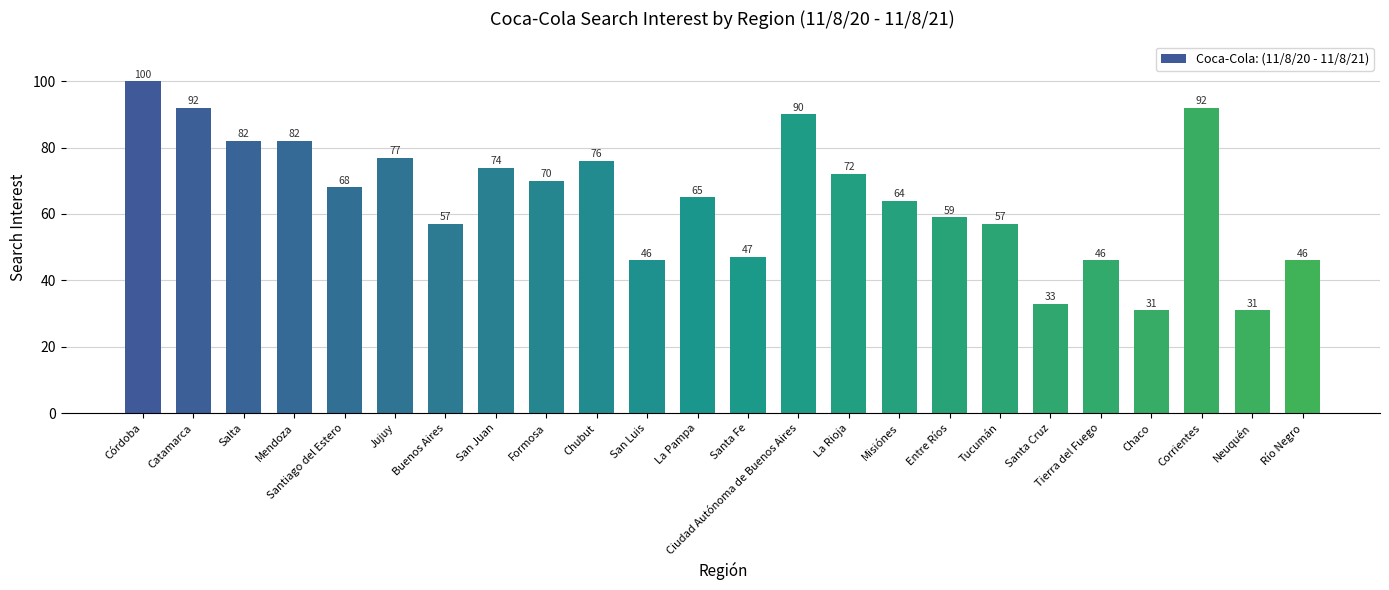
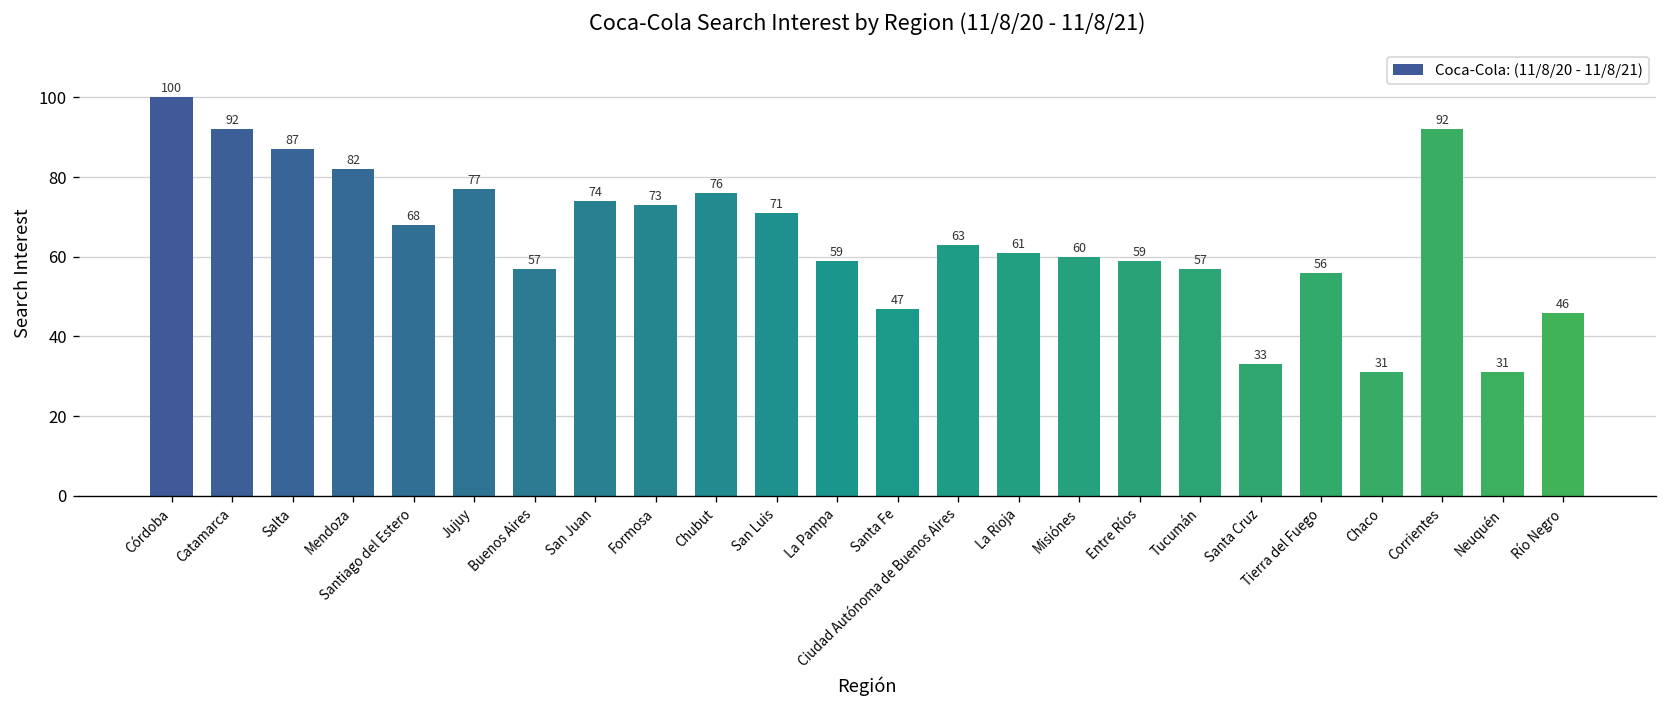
  {
    "Córdoba": 100,
    "Catamarca": 92,
-   "Salta": 82,
+   "Salta": 87,
    "Mendoza": 82,
    "Santiago del Estero": 68,
    "Jujuy": 77,
    "Buenos Aires": 57,
    "San Juan": 74,
-   "Formosa": 70,
+   "Formosa": 73,
    "Chubut": 76,
-   "San Luis": 46,
-   "La Pampa": 65,
+   "San Luis": 71,
+   "La Pampa": 59,
    "Santa Fe": 47,
-   "Ciudad Autónoma de Buenos Aires": 90,
-   "La Rioja": 72,
-   "Misiónes": 64,
+   "Ciudad Autónoma de Buenos Aires": 63,
+   "La Rioja": 61,
+   "Misiónes": 60,
    "Entre Ríos": 59,
    "Tucumán": 57,
    "Santa Cruz": 33,
-   "Tierra del Fuego": 46,
+   "Tierra del Fuego": 56,
    "Chaco": 31,
    "Corrientes": 92,
    "Neuquén": 31,
    "Río Negro": 46
  }
